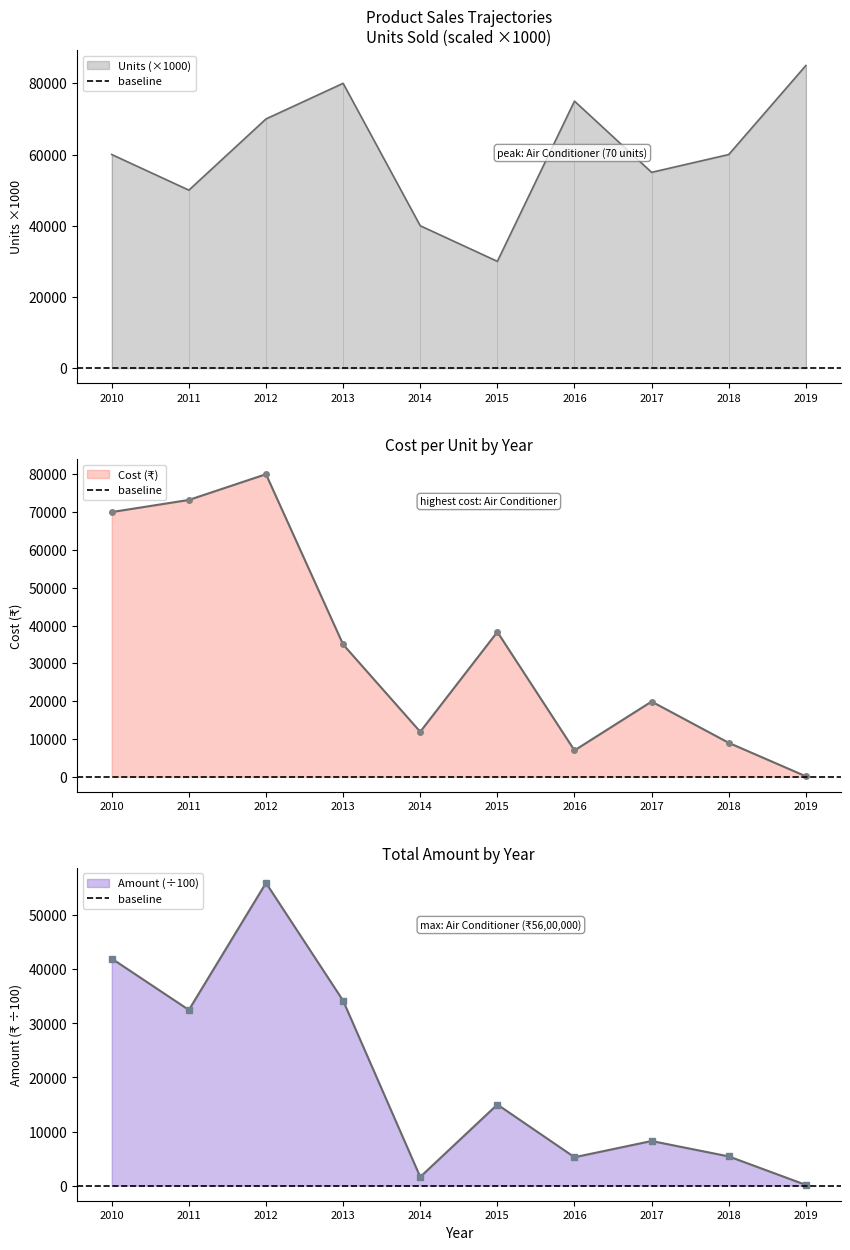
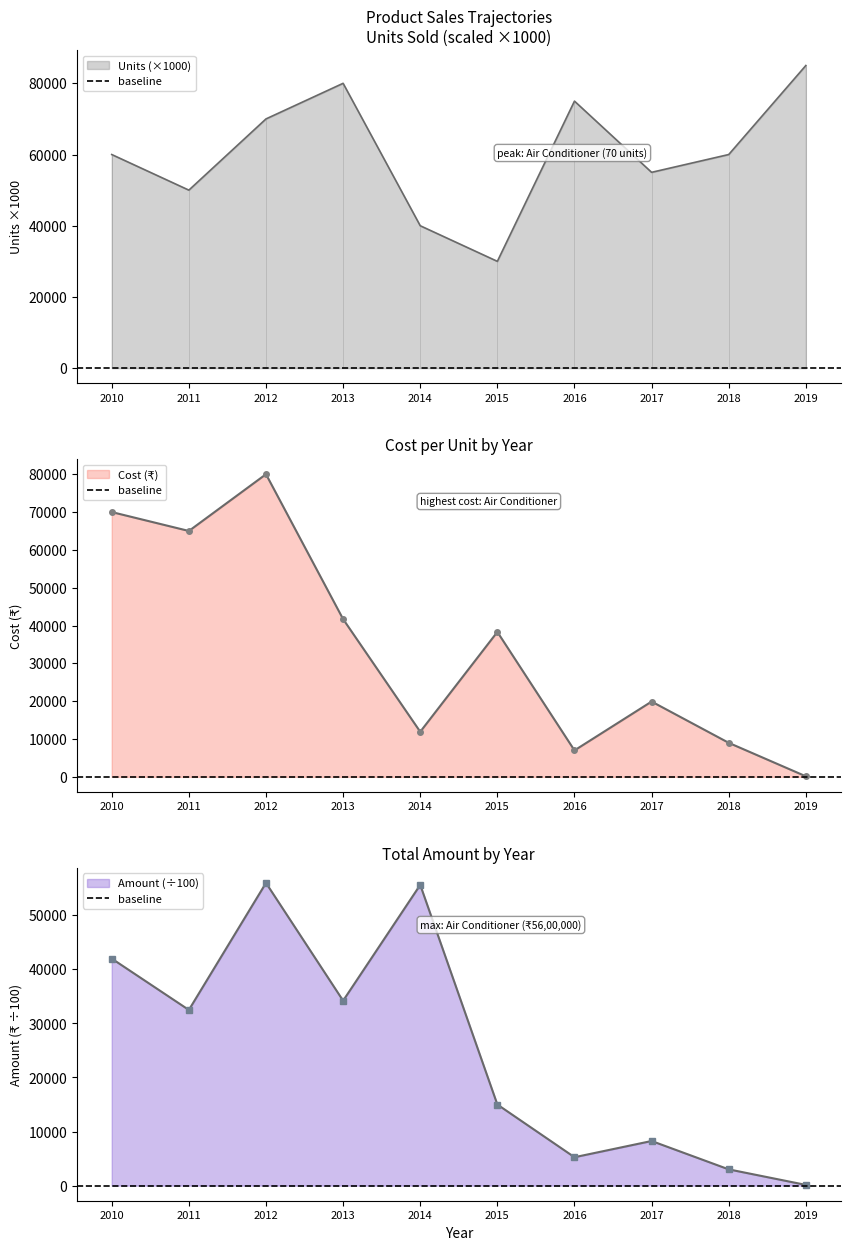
  {
    "Cost per Unit by Year": {
      "Cost (₹)": {
-       "2011": 73000,
-       "2013": 35000
+       "2011": 65000,
+       "2013": 42000
      }
    },
    "Total Amount by Year": {
      "Amount (÷100)": {
-       "2014": 2000,
-       "2018": 5000
+       "2014": 56000,
+       "2018": 3000
      }
    }
  }
